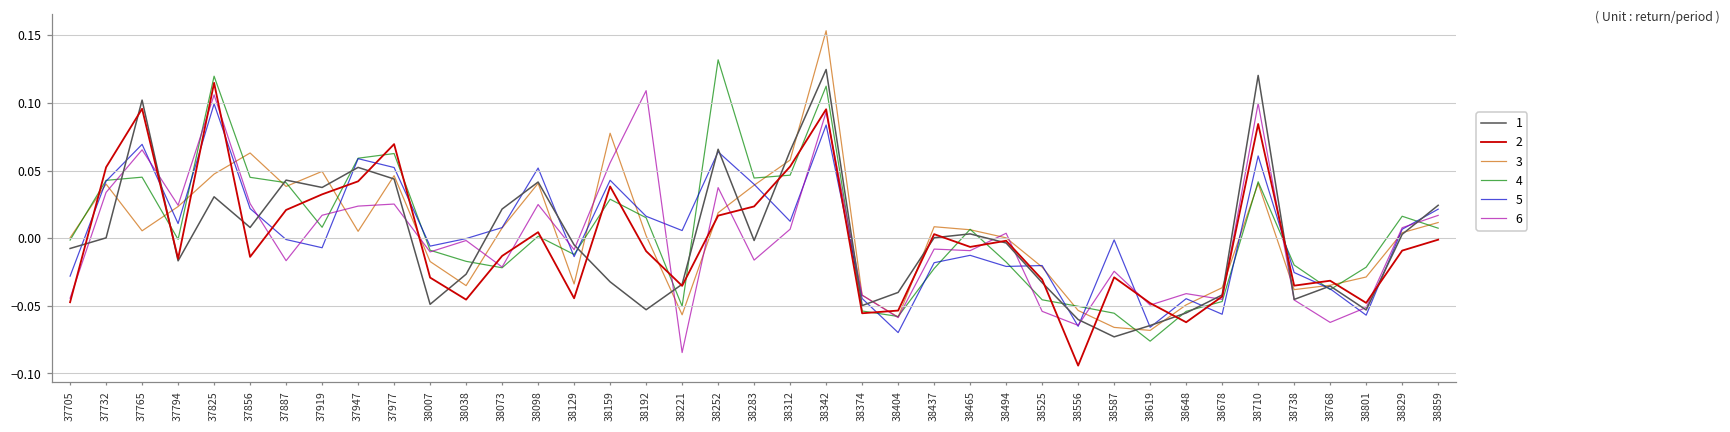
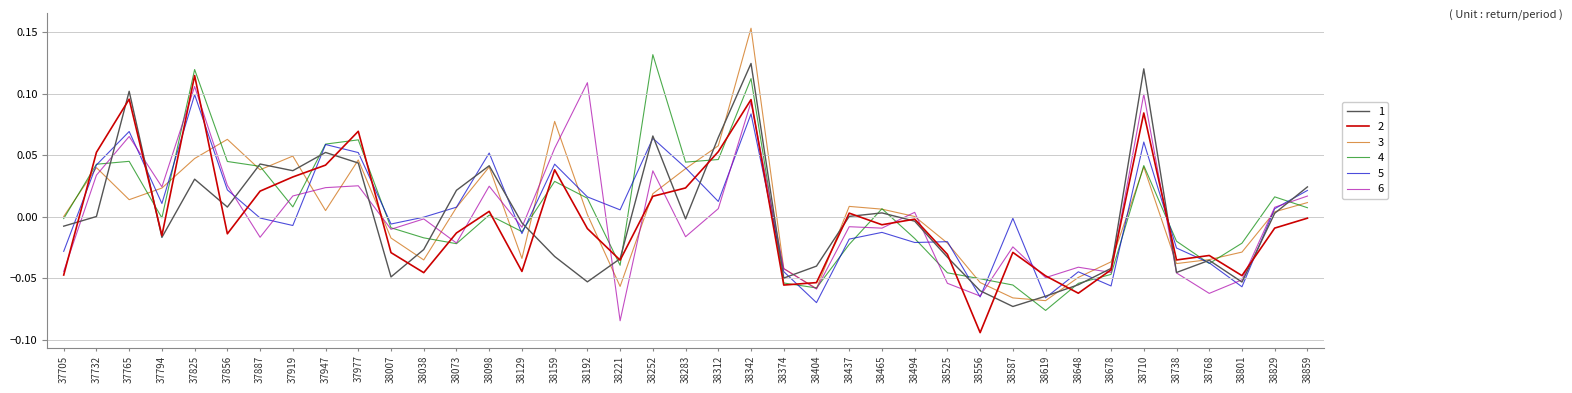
  {
    "1": {
      "37705": -0.008,
      "37732": 0.000,
      "37765": 0.102,
      "37825": 0.031,
      "37856": 0.008,
      "37919": 0.037,
      "37947": 0.052,
      "37977": 0.044,
      "38007": -0.049,
      "38038": -0.027,
      "38073": 0.022,
      "38129": -0.005,
      "38159": -0.032,
      "38192": -0.053,
      "38283": -0.002,
      "38312": 0.065,
      "38342": 0.125,
      "38374": -0.050,
      "38404": -0.040,
      "38437": 0.000,
      "38465": 0.003,
      "38525": -0.033,
      "38556": -0.060,
      "38587": -0.073,
      "38710": 0.120,
      "38859": 0.024
    },
    "2": {
      "37705": -0.047,
      "37732": 0.052,
      "37765": 0.096,
      "37825": 0.115,
      "37856": -0.014,
      "37887": 0.021,
      "37919": 0.032,
      "37947": 0.042,
      "37977": 0.070,
      "38007": -0.029,
      "38038": -0.045,
      "38073": -0.013,
      "38098": 0.004,
      "38129": -0.044,
      "38159": 0.038,
      "38192": -0.010,
      "38252": 0.017,
      "38283": 0.023,
      "38312": 0.053,
      "38404": -0.054,
      "38437": 0.003,
      "38465": -0.006,
      "38525": -0.031,
      "38556": -0.094,
      "38587": -0.029,
      "38648": -0.062,
      "38710": 0.084,
      "38738": -0.035,
      "38768": -0.031,
      "38801": -0.048,
      "38829": -0.009,
      "38859": -0.001
    },
    "3": {
      "37732": 0.040,
-     "37765": 0.005,
+     "37765": 0.014,
      "37825": 0.047,
      "37856": 0.063,
      "37887": 0.038,
      "37919": 0.049,
      "37947": 0.005,
      "37977": 0.046,
      "38007": -0.017,
      "38038": -0.035,
      "38129": -0.034,
      "38159": 0.078,
      "38192": 0.002,
      "38221": -0.057,
      "38252": 0.019,
      "38312": 0.058,
      "38342": 0.153,
      "38437": 0.008,
      "38494": 0.000,
      "38556": -0.053,
      "38587": -0.066,
      "38619": -0.068,
      "38648": -0.049,
      "38678": -0.037,
      "38738": -0.038,
      "38801": -0.029,
      "38859": 0.012
    },
    "4": {
      "37765": 0.045,
      "37794": -0.001,
      "37825": 0.120,
      "37856": 0.045,
      "37919": 0.008,
      "37977": 0.063,
      "38038": -0.017,
      "38098": 0.001,
      "38159": 0.029,
-     "38221": -0.050,
+     "38221": -0.039,
      "38252": 0.132,
      "38283": 0.044,
      "38312": 0.047,
      "38342": 0.112,
      "38437": -0.022,
      "38494": -0.018,
      "38525": -0.046,
      "38556": -0.050,
      "38587": -0.055,
      "38619": -0.076,
      "38738": -0.020,
      "38801": -0.021,
      "38829": 0.016,
      "38859": 0.007
    },
    "5": {
      "37705": -0.028,
      "37765": 0.069,
      "37794": 0.011,
      "37825": 0.099,
      "37856": 0.022,
      "37887": -0.001,
      "37919": -0.007,
      "37977": 0.052,
      "38007": -0.006,
      "38098": 0.052,
      "38159": 0.043,
      "38221": 0.006,
      "38312": 0.012,
      "38342": 0.084,
      "38374": -0.045,
      "38404": -0.070,
      "38437": -0.018,
      "38465": -0.013,
      "38494": -0.021,
      "38587": -0.001,
      "38648": -0.045,
      "38678": -0.056,
      "38710": 0.061,
      "38738": -0.025,
      "38801": -0.057,
      "38859": 0.021
    },
    "6": {
      "37705": -0.044,
      "37732": 0.034,
      "37765": 0.065,
      "37825": 0.106,
      "37856": 0.026,
      "37887": -0.017,
      "37919": 0.017,
      "37947": 0.024,
      "37977": 0.025,
      "38098": 0.025,
      "38129": -0.009,
      "38159": 0.056,
      "38192": 0.109,
      "38221": -0.085,
      "38252": 0.037,
      "38283": -0.016,
      "38312": 0.007,
      "38437": -0.008,
      "38465": -0.009,
      "38494": 0.004,
      "38525": -0.054,
      "38587": -0.024,
      "38648": -0.041,
      "38710": 0.100,
      "38768": -0.062,
      "38859": 0.017
    }
  }
